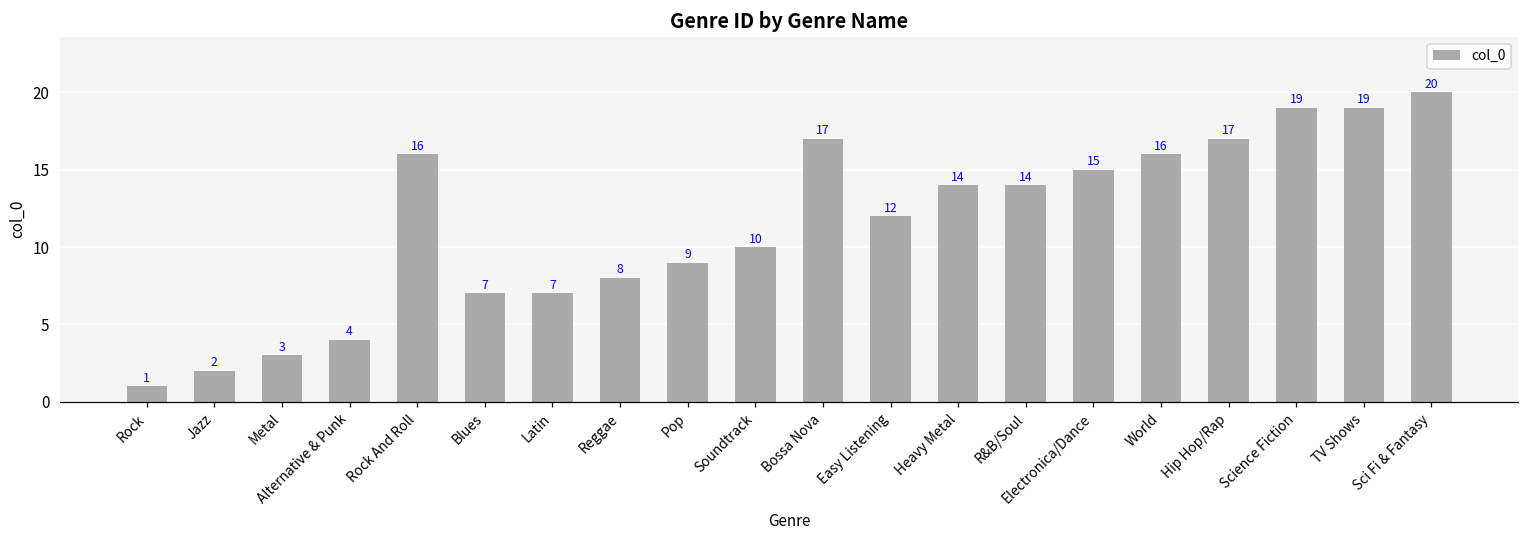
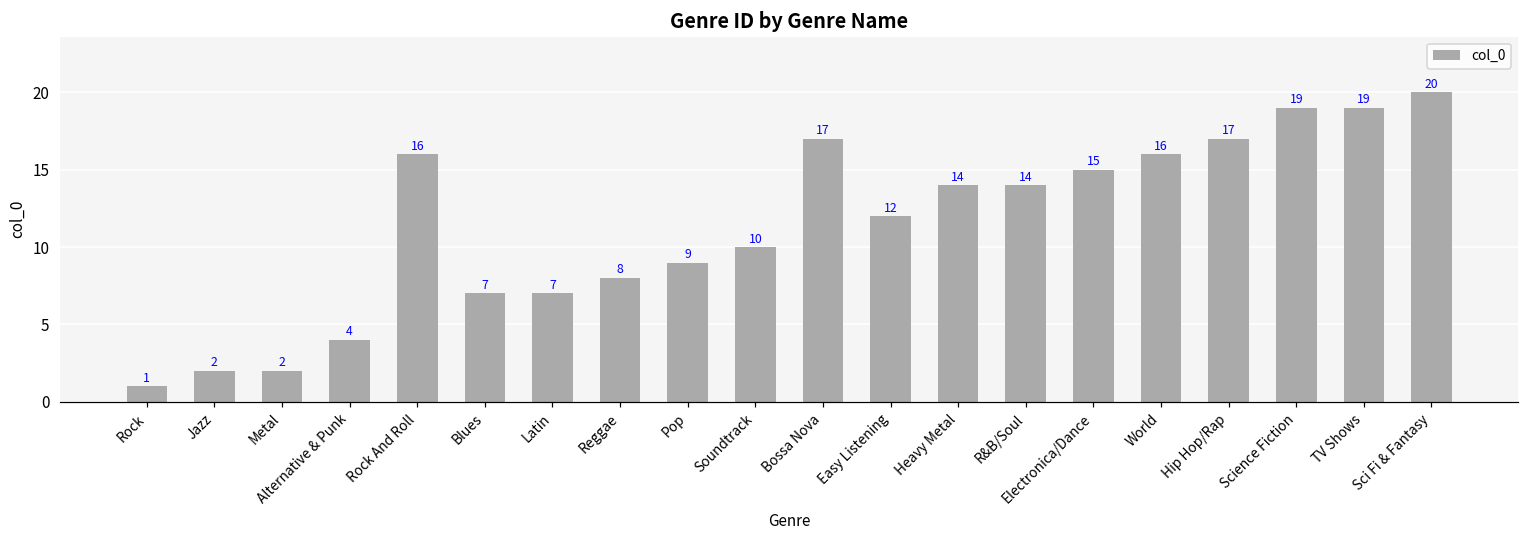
  {
    "Rock": 1,
    "Jazz": 2,
-   "Metal": 3,
+   "Metal": 2,
    "Alternative & Punk": 4,
    "Rock And Roll": 16,
    "Blues": 7,
    "Latin": 7,
    "Reggae": 8,
    "Pop": 9,
    "Soundtrack": 10,
    "Bossa Nova": 17,
    "Easy Listening": 12,
    "Heavy Metal": 14,
    "R&B/Soul": 14,
    "Electronica/Dance": 15,
    "World": 16,
    "Hip Hop/Rap": 17,
    "Science Fiction": 19,
    "TV Shows": 19,
    "Sci Fi & Fantasy": 20
  }
